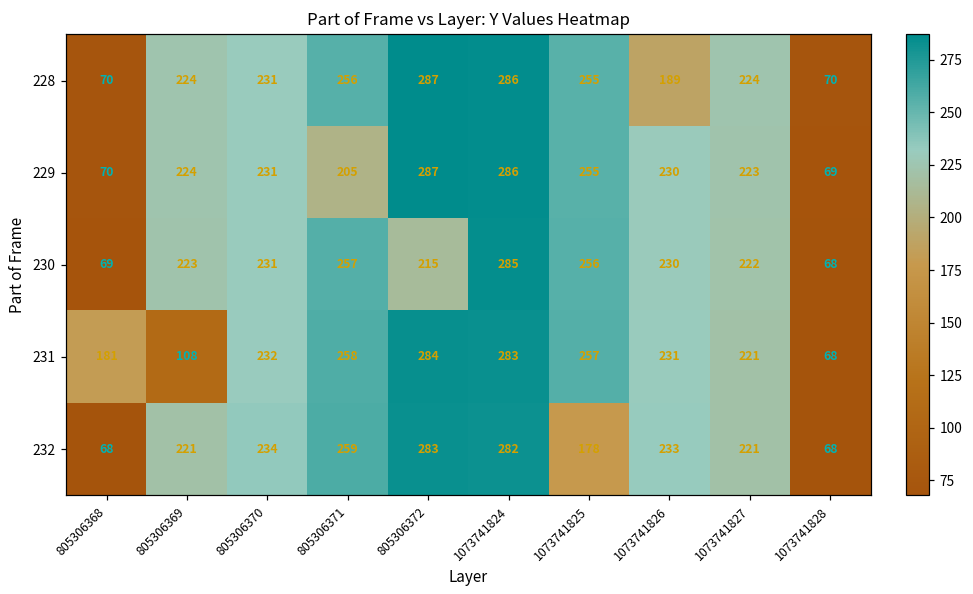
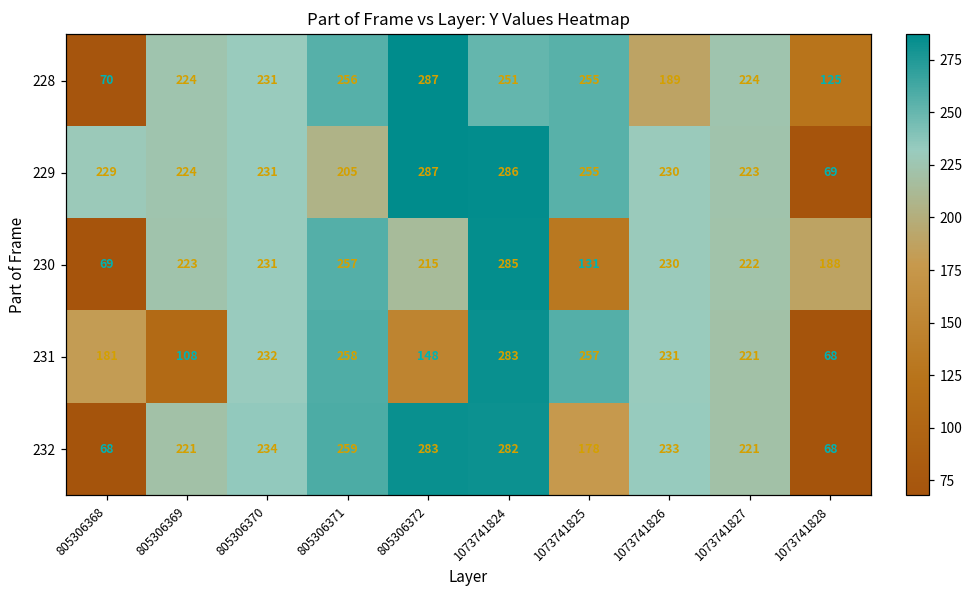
  {
    "228": {
      "805306368": 70,
      "805306369": 224,
      "805306370": 231,
      "805306371": 256,
      "805306372": 287,
-     "1073741824": 286,
+     "1073741824": 251,
      "1073741825": 255,
      "1073741826": 189,
      "1073741827": 224,
-     "1073741828": 70
+     "1073741828": 125
    },
    "229": {
-     "805306368": 70,
+     "805306368": 229,
      "805306369": 224,
      "805306370": 231,
      "805306371": 205,
      "805306372": 287,
      "1073741824": 286,
      "1073741825": 255,
      "1073741826": 230,
      "1073741827": 223,
      "1073741828": 69
    },
    "230": {
      "805306368": 69,
      "805306369": 223,
      "805306370": 231,
      "805306371": 257,
      "805306372": 215,
      "1073741824": 285,
-     "1073741825": 256,
+     "1073741825": 131,
      "1073741826": 230,
      "1073741827": 222,
-     "1073741828": 68
+     "1073741828": 188
    },
    "231": {
      "805306368": 181,
      "805306369": 108,
      "805306370": 232,
      "805306371": 258,
-     "805306372": 284,
+     "805306372": 148,
      "1073741824": 283,
      "1073741825": 257,
      "1073741826": 231,
      "1073741827": 221,
      "1073741828": 68
    },
    "232": {
      "805306368": 68,
      "805306369": 221,
      "805306370": 234,
      "805306371": 259,
      "805306372": 283,
      "1073741824": 282,
      "1073741825": 178,
      "1073741826": 233,
      "1073741827": 221,
      "1073741828": 68
    }
  }
